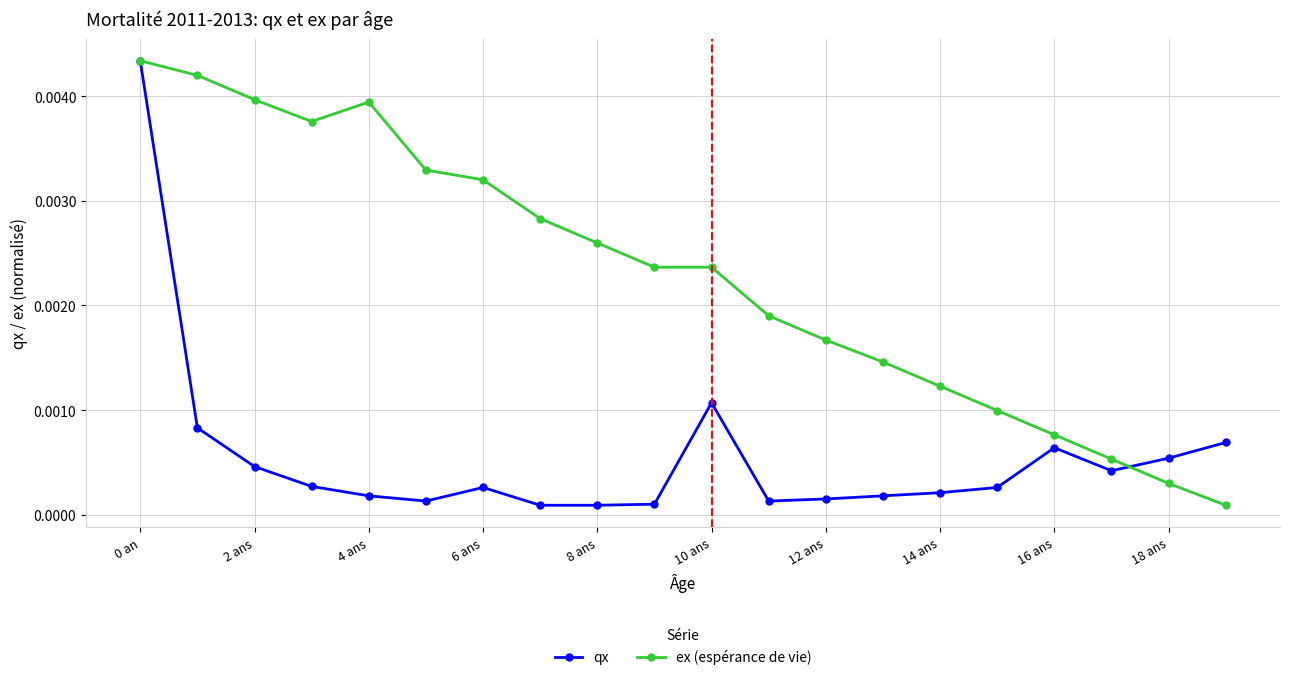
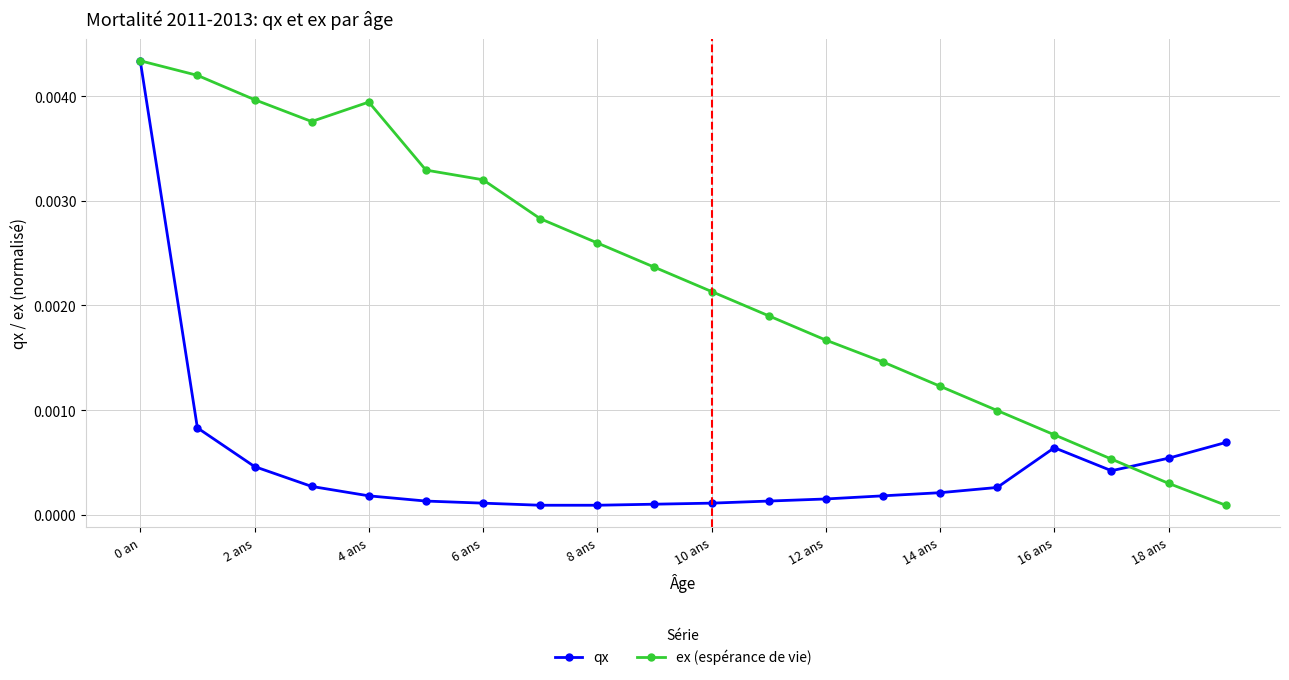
  {
    "qx": {
      "2 ans": 0.00046,
      "4 ans": 0.00018,
-     "6 ans": 0.00026,
+     "6 ans": 0.00011,
      "8 ans": 0.00009,
-     "10 ans": 0.00107,
+     "10 ans": 0.00011,
      "12 ans": 0.00015,
      "14 ans": 0.00021,
      "16 ans": 0.00064,
      "18 ans": 0.00054
    },
    "ex (espérance de vie)": {
      "2 ans": 0.00397,
      "4 ans": 0.00395,
      "6 ans": 0.00320,
      "8 ans": 0.00260,
-     "10 ans": 0.00237,
+     "10 ans": 0.00213,
      "12 ans": 0.00167,
      "14 ans": 0.00123,
      "16 ans": 0.00076,
      "18 ans": 0.00030
    }
  }
